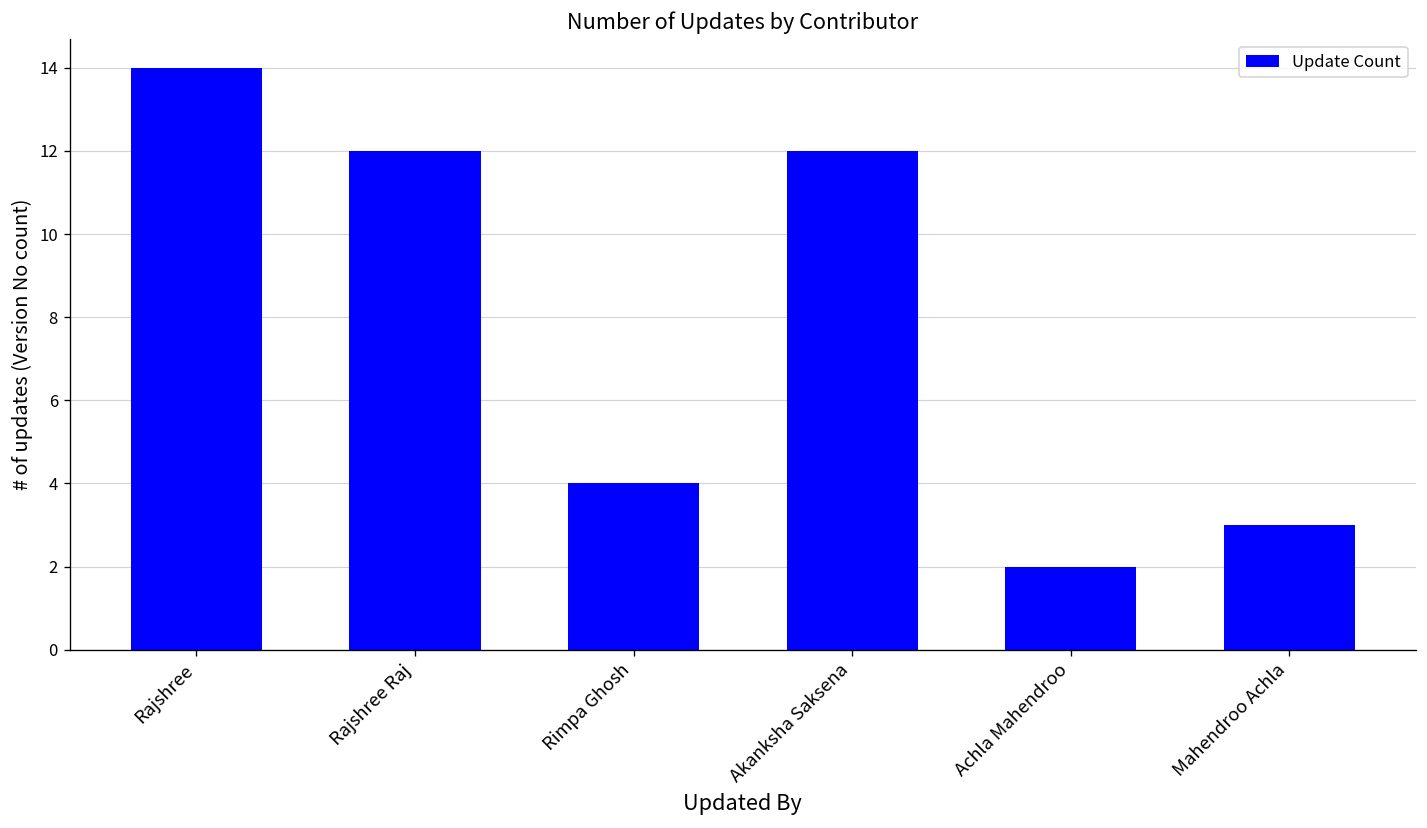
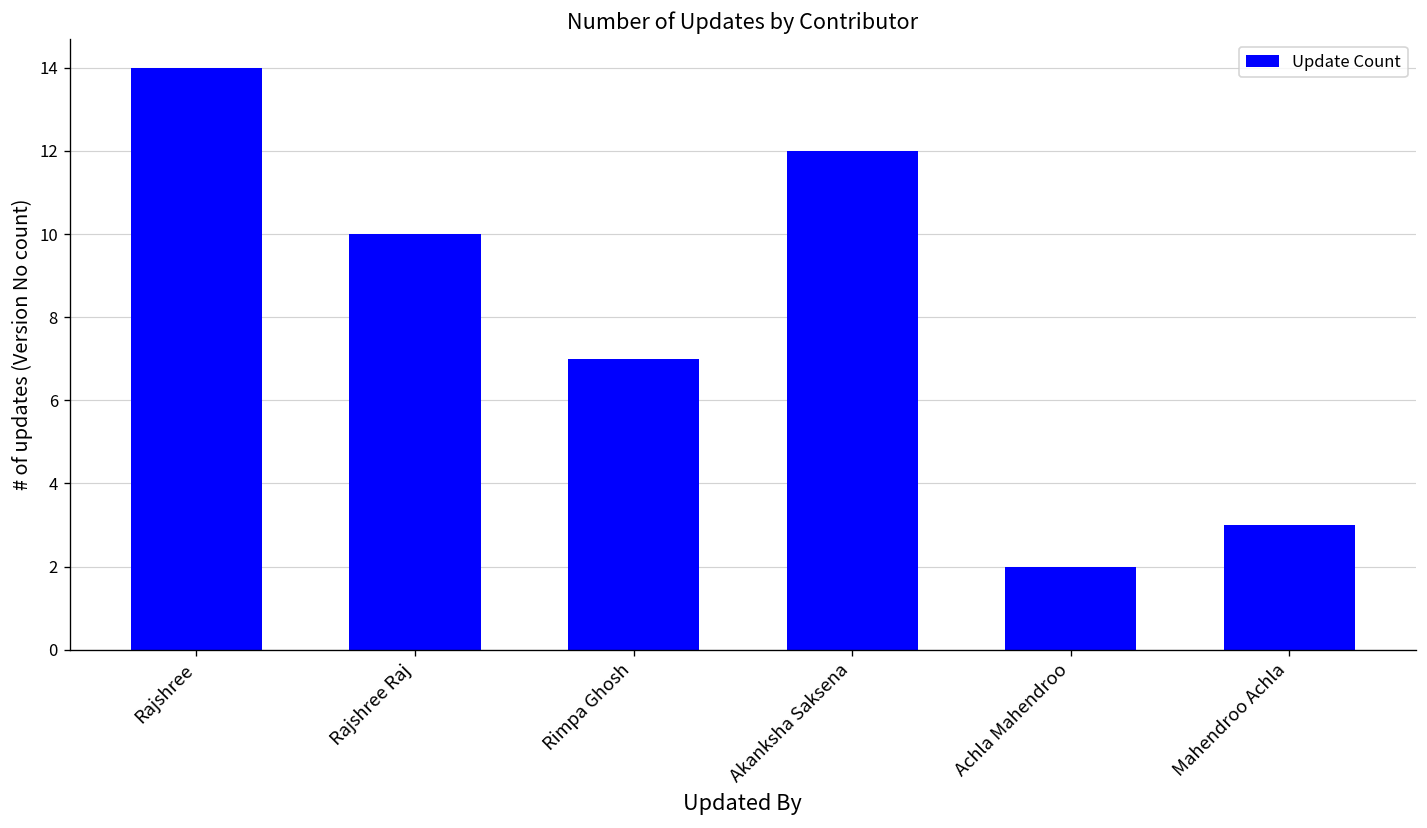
  {
    "Rajshree": 14,
-   "Rajshree Raj": 12,
-   "Rimpa Ghosh": 4,
+   "Rajshree Raj": 10,
+   "Rimpa Ghosh": 7,
    "Akanksha Saksena": 12,
    "Achla Mahendroo": 2,
    "Mahendroo Achla": 3
  }
